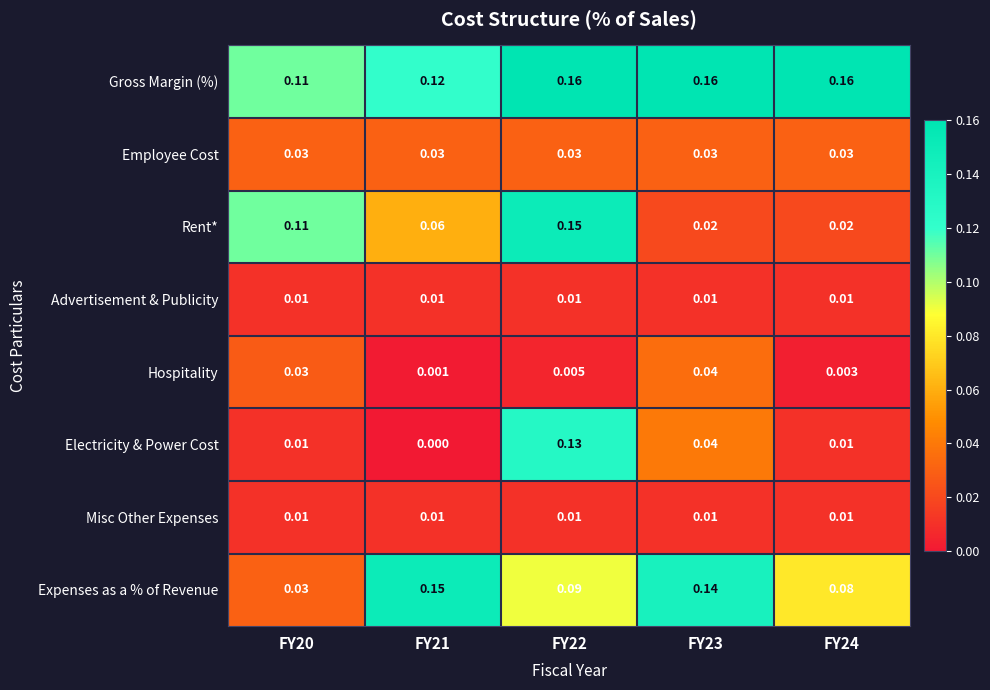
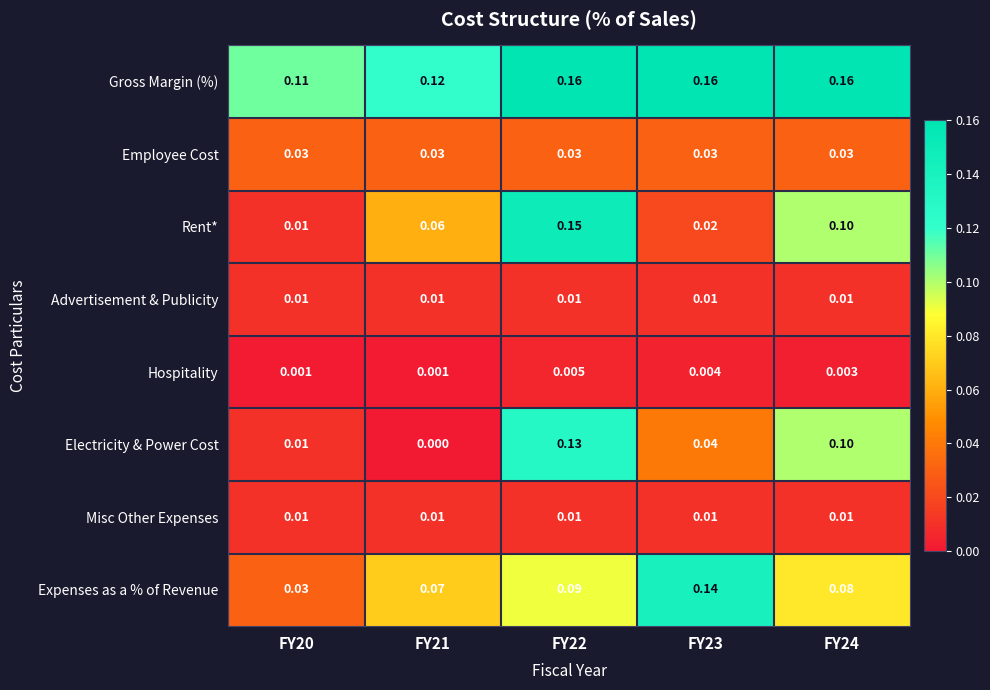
  {
    "Gross Margin (%)": {
      "FY20": 0.11,
      "FY21": 0.12,
      "FY22": 0.16,
      "FY23": 0.16,
      "FY24": 0.16
    },
    "Employee Cost": {
      "FY20": 0.03,
      "FY21": 0.03,
      "FY22": 0.03,
      "FY23": 0.03,
      "FY24": 0.03
    },
    "Rent*": {
-     "FY20": 0.11,
+     "FY20": 0.01,
      "FY21": 0.06,
      "FY22": 0.15,
      "FY23": 0.02,
-     "FY24": 0.02
+     "FY24": 0.10
    },
    "Advertisement & Publicity": {
      "FY20": 0.01,
      "FY21": 0.01,
      "FY22": 0.01,
      "FY23": 0.01,
      "FY24": 0.01
    },
    "Hospitality": {
-     "FY20": 0.03,
+     "FY20": 0.001,
      "FY21": 0.001,
      "FY22": 0.005,
-     "FY23": 0.04,
+     "FY23": 0.004,
      "FY24": 0.003
    },
    "Electricity & Power Cost": {
      "FY20": 0.01,
      "FY21": 0.000,
      "FY22": 0.13,
      "FY23": 0.04,
-     "FY24": 0.01
+     "FY24": 0.10
    },
    "Misc Other Expenses": {
      "FY20": 0.01,
      "FY21": 0.01,
      "FY22": 0.01,
      "FY23": 0.01,
      "FY24": 0.01
    },
    "Expenses as a % of Revenue": {
      "FY20": 0.03,
-     "FY21": 0.15,
+     "FY21": 0.07,
      "FY22": 0.09,
      "FY23": 0.14,
      "FY24": 0.08
    }
  }
